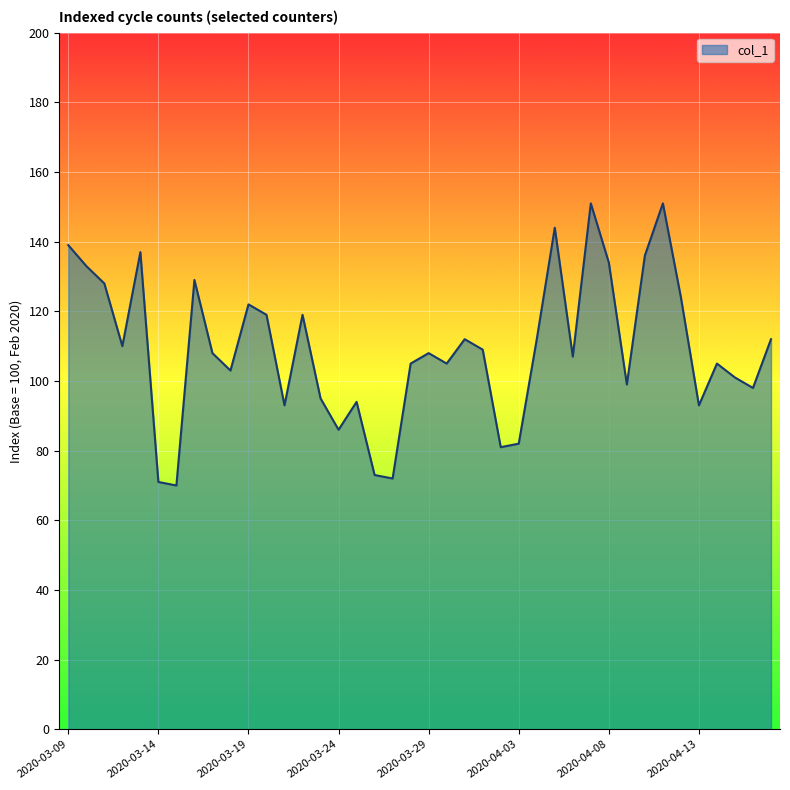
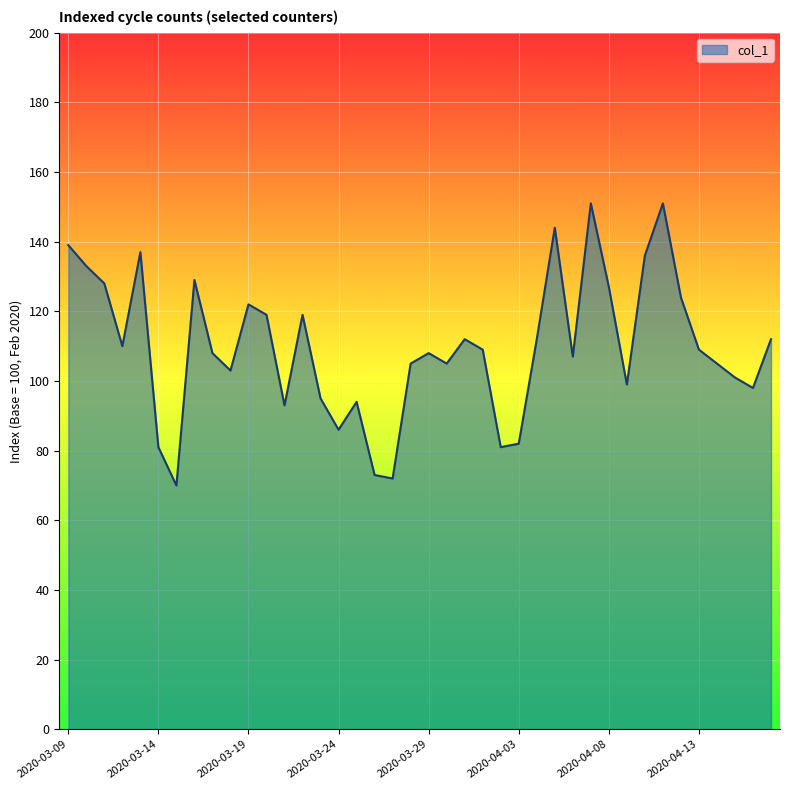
  {
    "2020-03-09": 139,
-   "2020-03-14": 71,
+   "2020-03-14": 81,
    "2020-03-19": 122,
    "2020-03-24": 86,
    "2020-03-29": 108,
    "2020-04-03": 82,
-   "2020-04-08": 134,
-   "2020-04-13": 93
+   "2020-04-08": 127,
+   "2020-04-13": 109
  }
